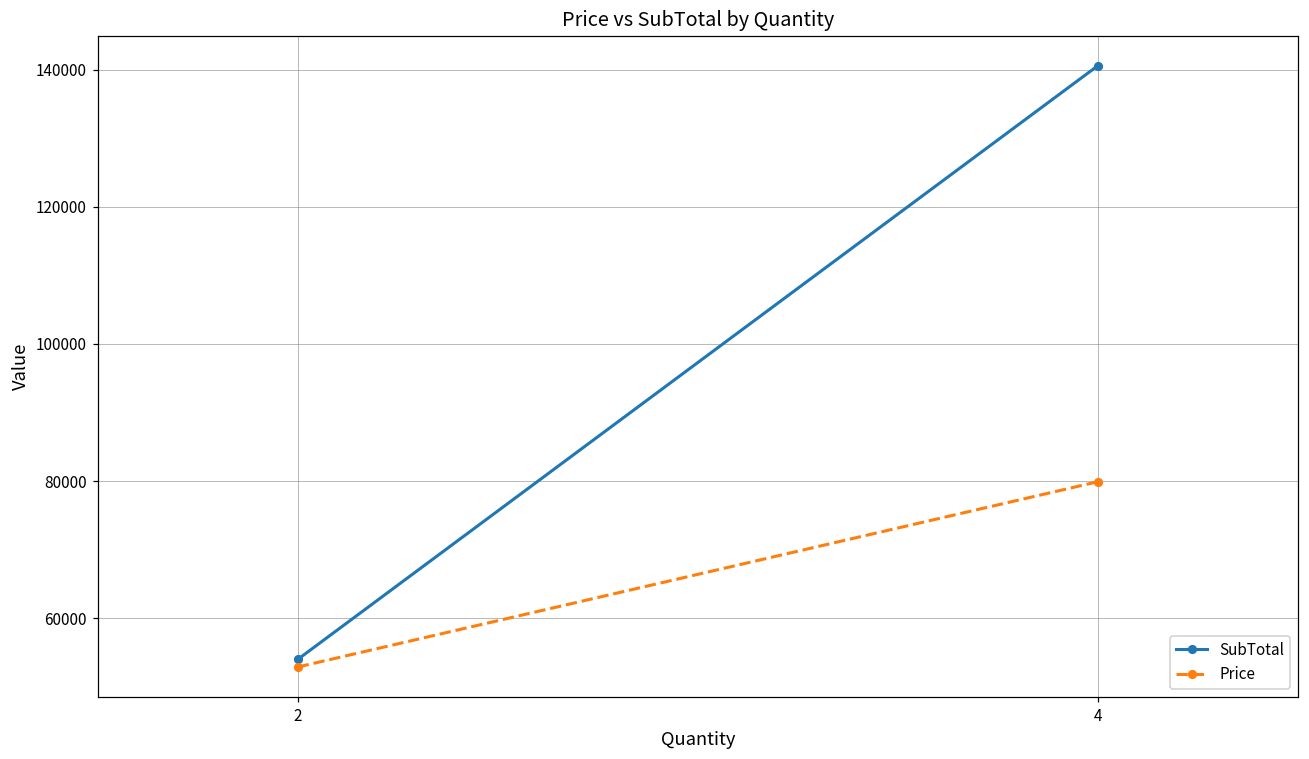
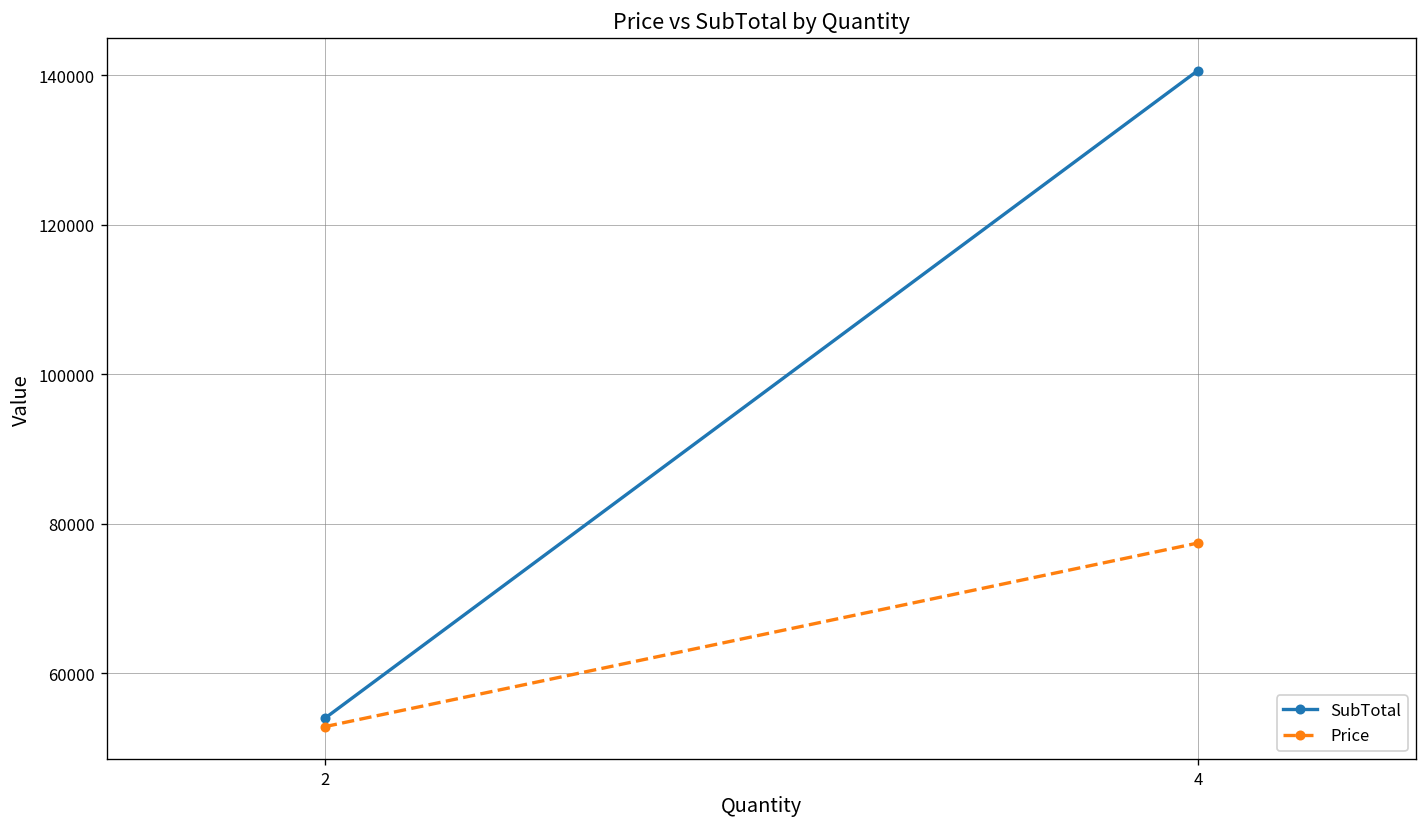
  {
    "SubTotal": {
      "2": 54000,
      "4": 141000
    },
    "Price": {
      "2": 53000,
-     "4": 80000
+     "4": 77000
    }
  }
